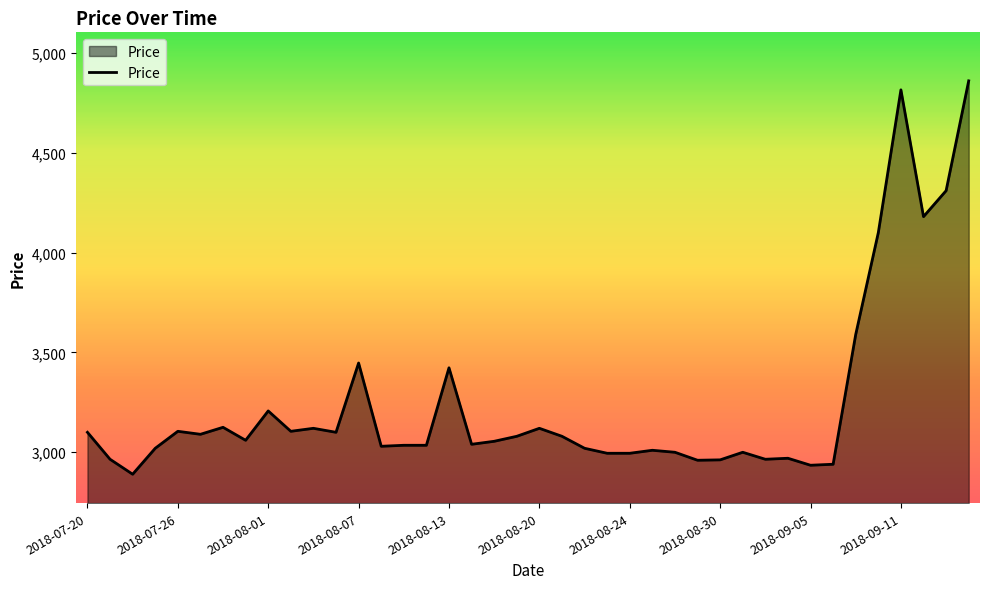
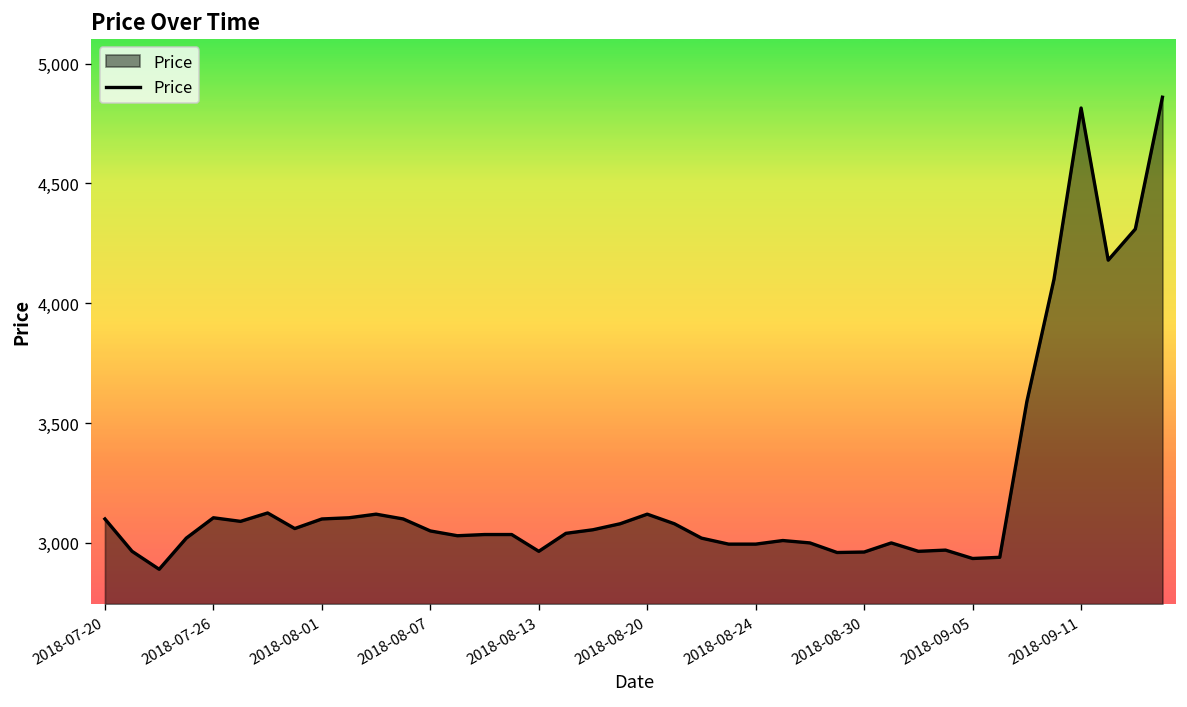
  {
    "2018-07-20": "3,100",
    "2018-07-26": "3,110",
-   "2018-08-01": "3,210",
-   "2018-08-07": "3,450",
-   "2018-08-13": "3,420",
+   "2018-08-01": "3,100",
+   "2018-08-07": "3,050",
+   "2018-08-13": "2,970",
    "2018-08-20": "3,120",
    "2018-08-24": "3,000",
    "2018-08-30": "2,960",
    "2018-09-05": "2,940",
    "2018-09-11": "4,820"
  }
